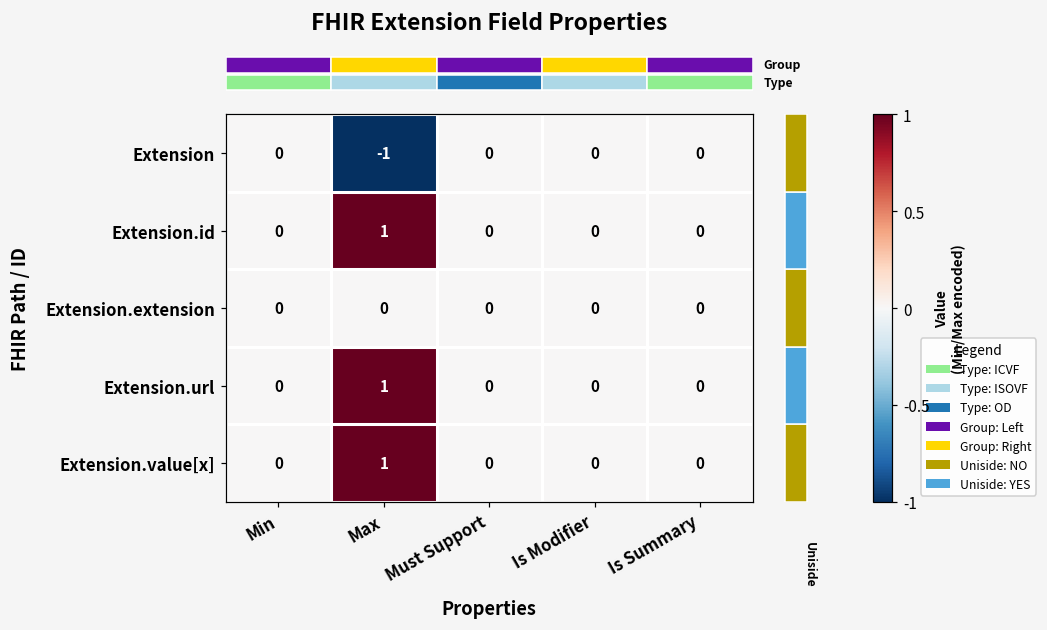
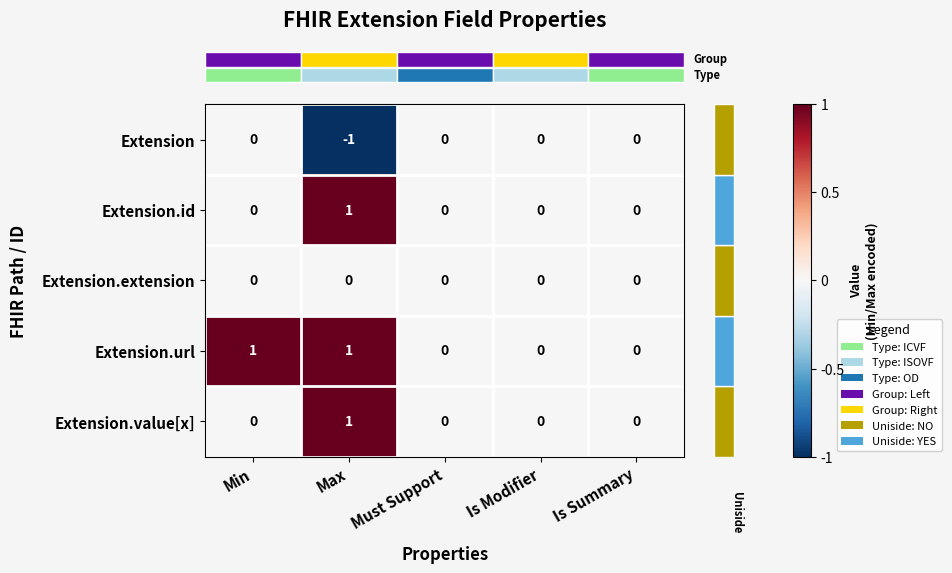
  {
    "Extension": {
      "Min": 0,
      "Max": -1,
      "Must Support": 0,
      "Is Modifier": 0,
      "Is Summary": 0
    },
    "Extension.id": {
      "Min": 0,
      "Max": 1,
      "Must Support": 0,
      "Is Modifier": 0,
      "Is Summary": 0
    },
    "Extension.extension": {
      "Min": 0,
      "Max": 0,
      "Must Support": 0,
      "Is Modifier": 0,
      "Is Summary": 0
    },
    "Extension.url": {
-     "Min": 0,
+     "Min": 1,
      "Max": 1,
      "Must Support": 0,
      "Is Modifier": 0,
      "Is Summary": 0
    },
    "Extension.value[x]": {
      "Min": 0,
      "Max": 1,
      "Must Support": 0,
      "Is Modifier": 0,
      "Is Summary": 0
    }
  }
